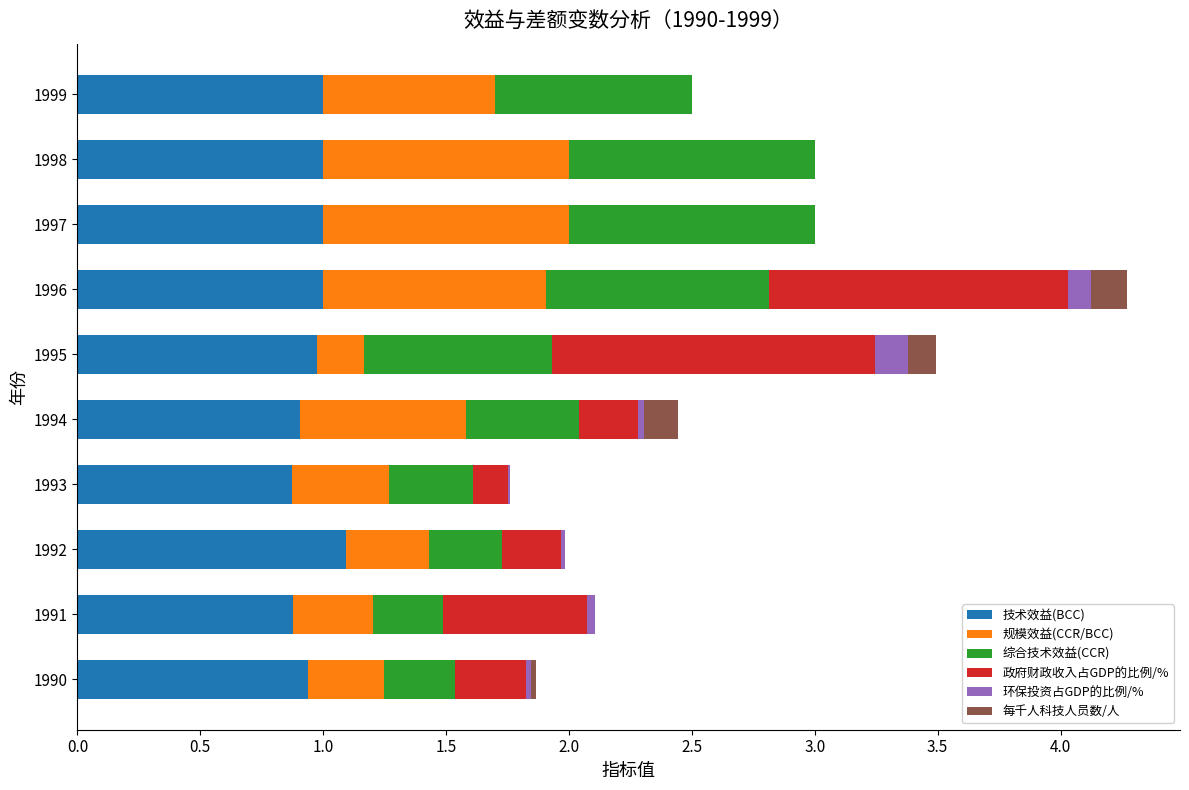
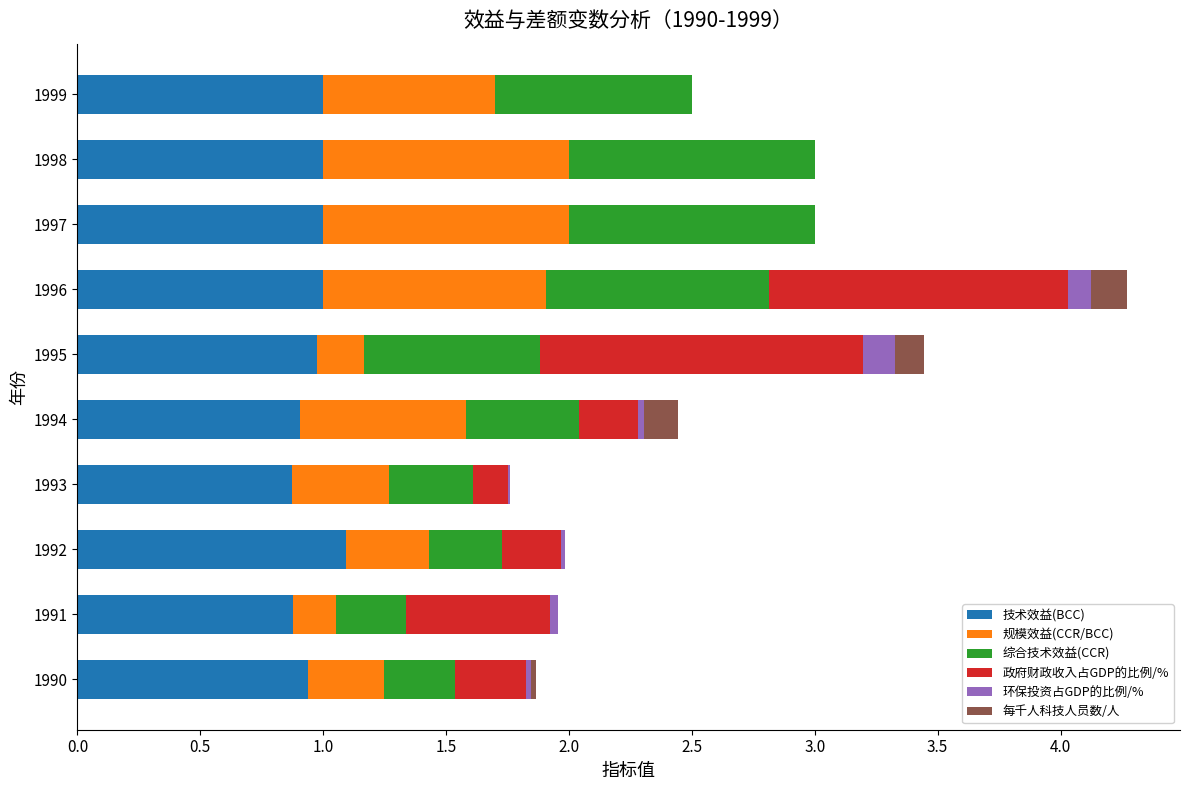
  {
    "技术效益(BCC)": {
      "1999": 1.00,
      "1998": 1.00,
      "1997": 1.00,
      "1996": 1.00,
      "1995": 0.98,
      "1994": 0.91,
      "1993": 0.87,
      "1992": 1.09,
      "1991": 0.88,
      "1990": 0.94
    },
    "规模效益(CCR/BCC)": {
      "1999": 0.70,
      "1998": 1.00,
      "1997": 1.00,
      "1996": 0.91,
      "1995": 0.19,
      "1994": 0.68,
      "1993": 0.39,
      "1992": 0.34,
-     "1991": 0.33,
+     "1991": 0.18,
      "1990": 0.31
    },
    "综合技术效益(CCR)": {
      "1999": 0.80,
      "1998": 1.00,
      "1997": 1.00,
      "1996": 0.91,
-     "1995": 0.77,
+     "1995": 0.72,
      "1994": 0.46,
      "1993": 0.34,
      "1992": 0.30,
      "1991": 0.29,
      "1990": 0.29
    },
    "政府财政收入占GDP的比例/%": {
      "1999": 0.00,
      "1998": 0.00,
      "1997": 0.00,
      "1996": 1.22,
      "1995": 1.31,
      "1994": 0.24,
      "1993": 0.14,
      "1992": 0.24,
      "1991": 0.59,
      "1990": 0.29
    },
    "环保投资占GDP的比例/%": {
      "1999": 0.00,
      "1998": 0.00,
      "1997": 0.00,
      "1996": 0.09,
      "1995": 0.13,
      "1994": 0.02,
      "1992": 0.02,
      "1991": 0.03,
      "1990": 0.02
    },
    "每千人科技人员数/人": {
      "1999": 0.00,
      "1998": 0.00,
      "1997": 0.00,
      "1996": 0.15,
      "1995": 0.12,
      "1994": 0.14,
      "1993": 0.00,
      "1992": 0.00,
      "1991": 0.00,
      "1990": 0.02
    }
  }
